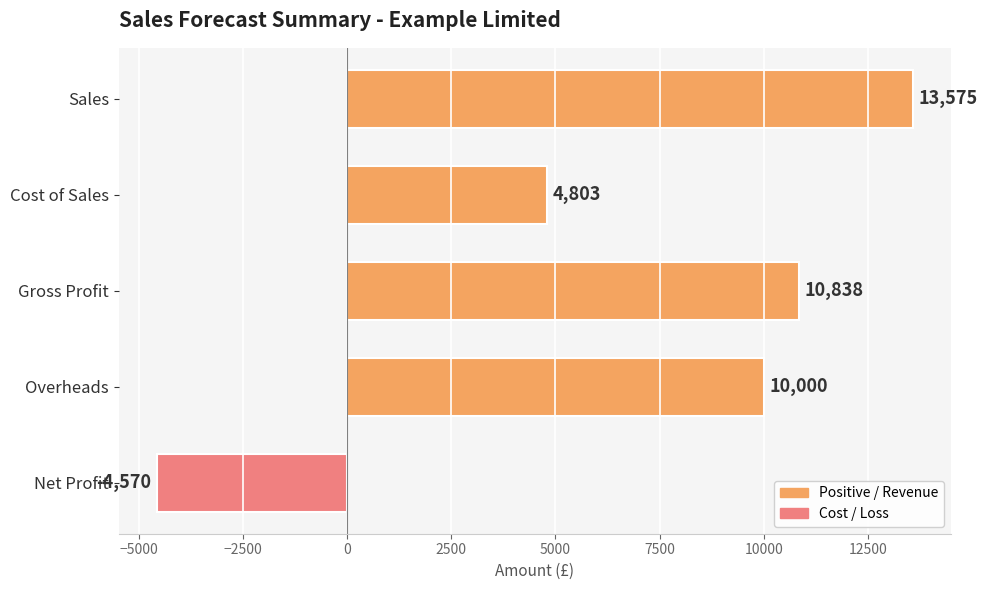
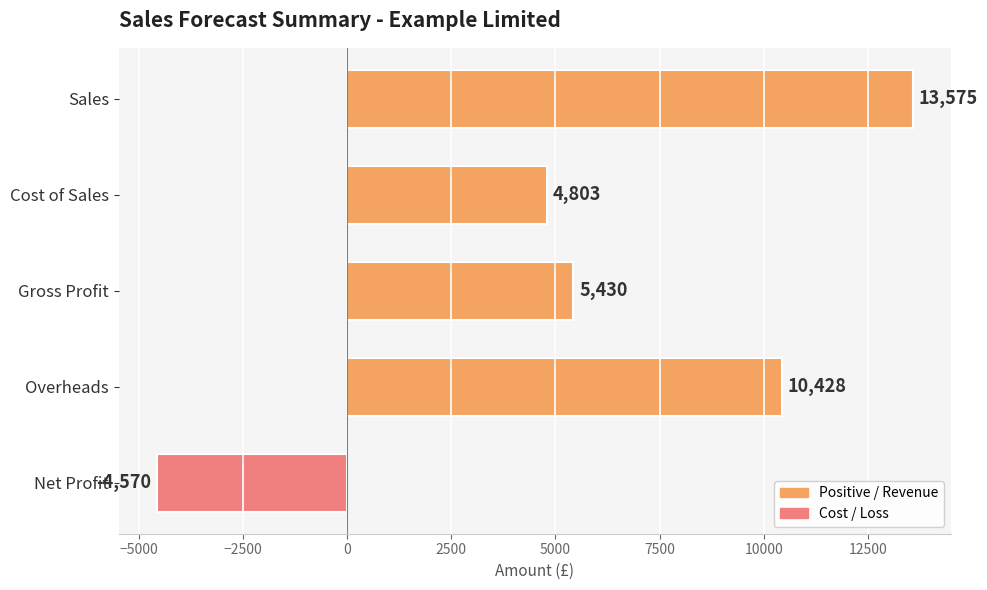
  {
    "Sales": "13,575",
    "Cost of Sales": "4,803",
-   "Gross Profit": "10,838",
-   "Overheads": "10,000",
+   "Gross Profit": "5,430",
+   "Overheads": "10,428",
    "Net Profit": "-4,570"
  }
